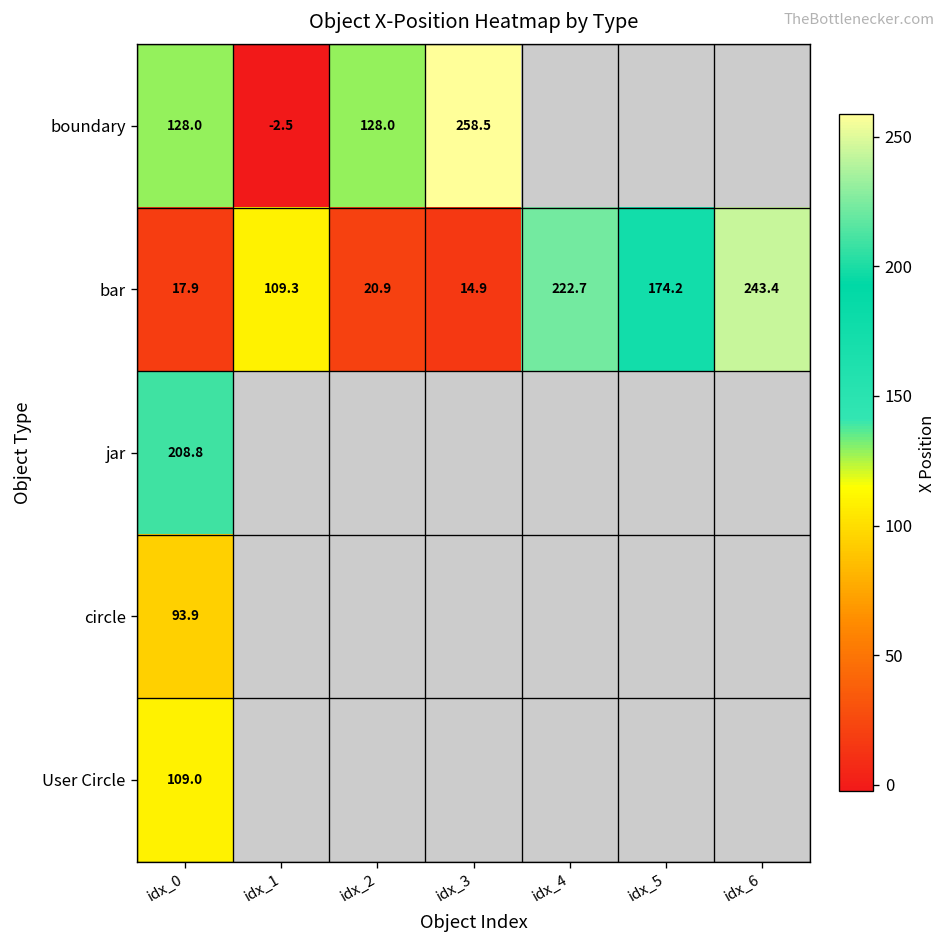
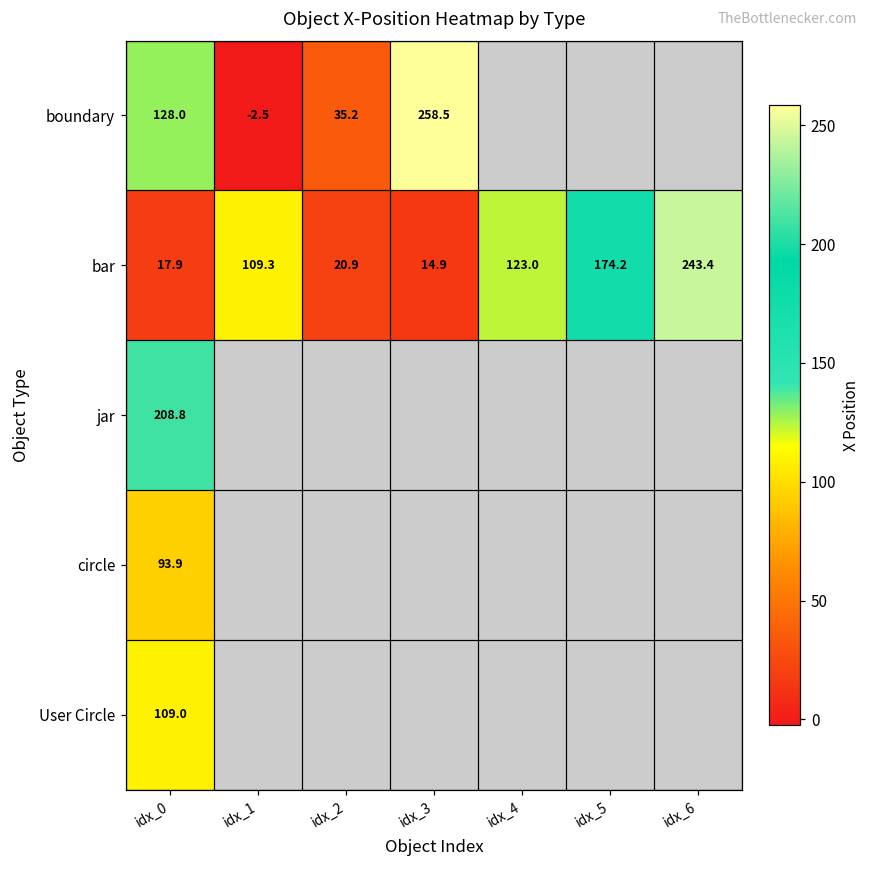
  {
    "boundary": {
      "idx_0": 128.0,
      "idx_1": -2.5,
-     "idx_2": 128.0,
+     "idx_2": 35.2,
      "idx_3": 258.5
    },
    "bar": {
      "idx_0": 17.9,
      "idx_1": 109.3,
      "idx_2": 20.9,
      "idx_3": 14.9,
-     "idx_4": 222.7,
+     "idx_4": 123.0,
      "idx_5": 174.2,
      "idx_6": 243.4
    },
    "jar": {
      "idx_0": 208.8
    },
    "circle": {
      "idx_0": 93.9
    },
    "User Circle": {
      "idx_0": 109.0
    }
  }
